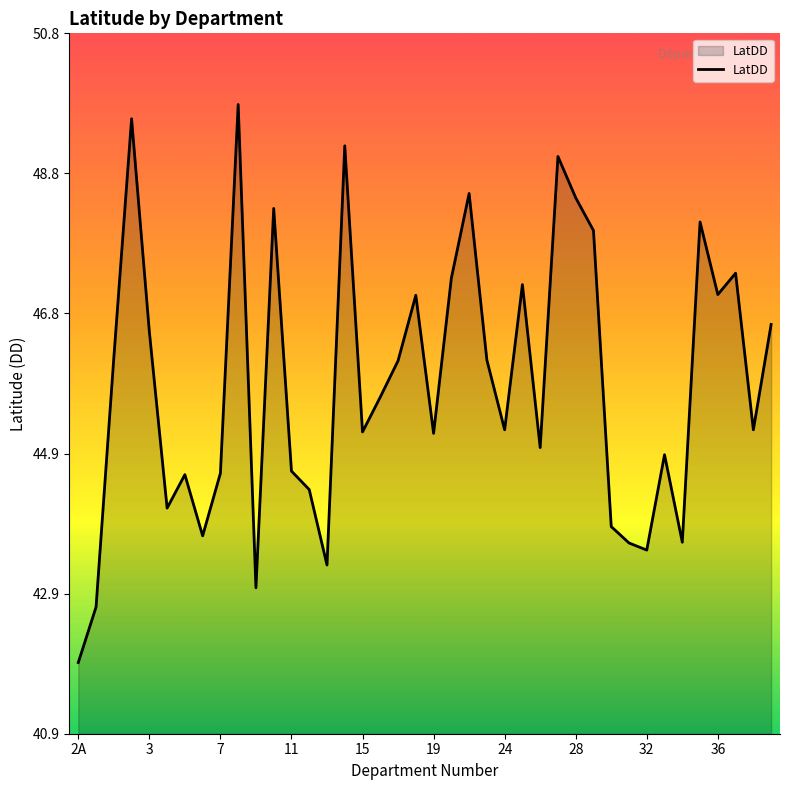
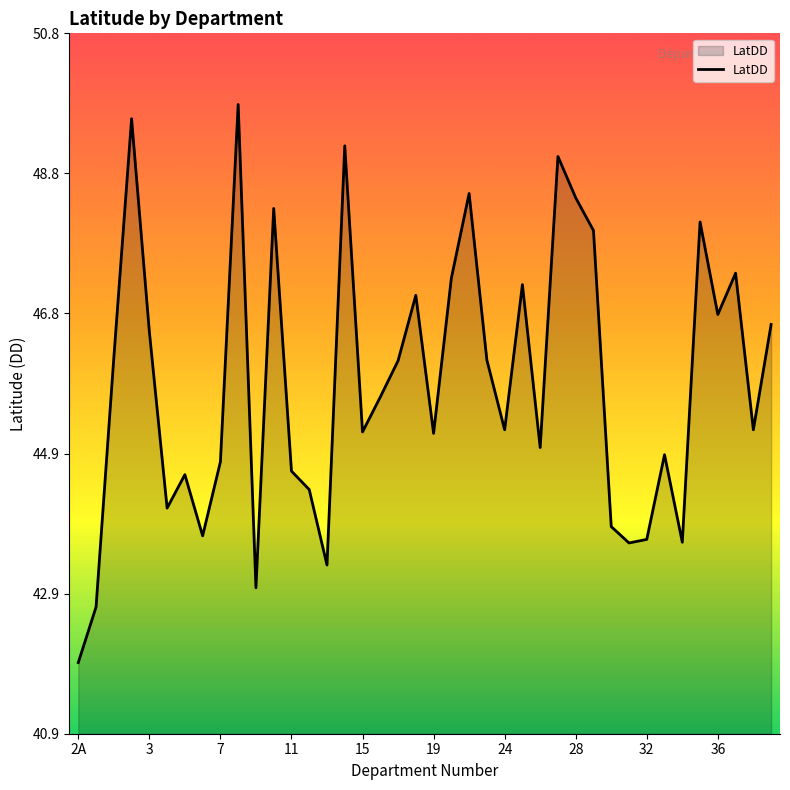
  {
    "2A": 41.9,
    "3": 46.6,
-   "7": 44.6,
+   "7": 44.7,
    "11": 44.6,
    "15": 45.2,
    "19": 45.1,
    "24": 45.2,
    "28": 48.5,
-   "32": 43.5,
-   "36": 47.1
+   "32": 43.7,
+   "36": 46.8
  }
